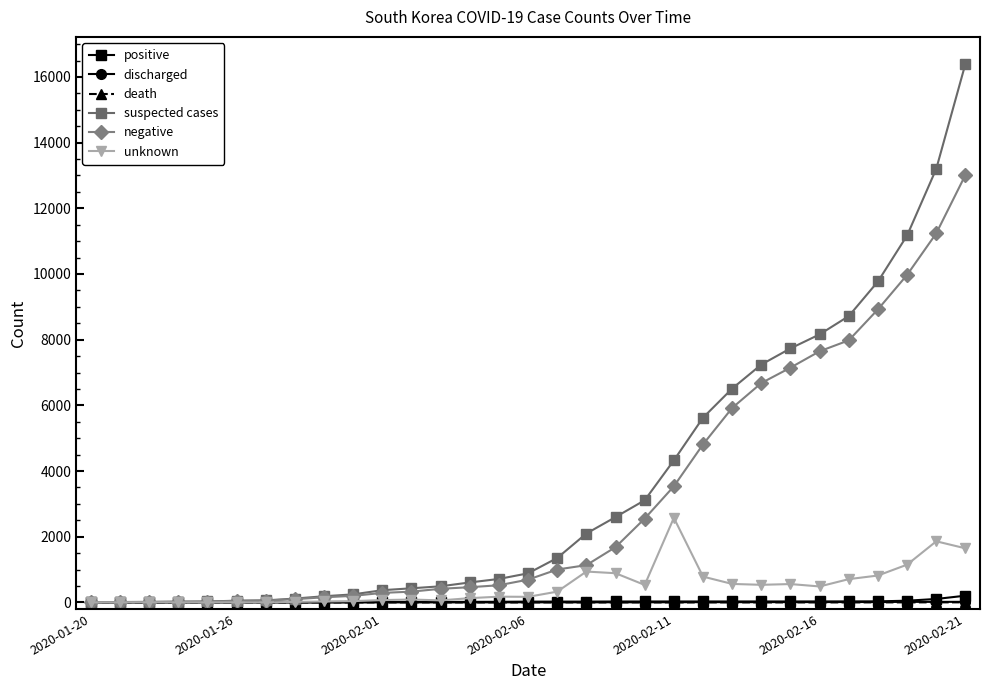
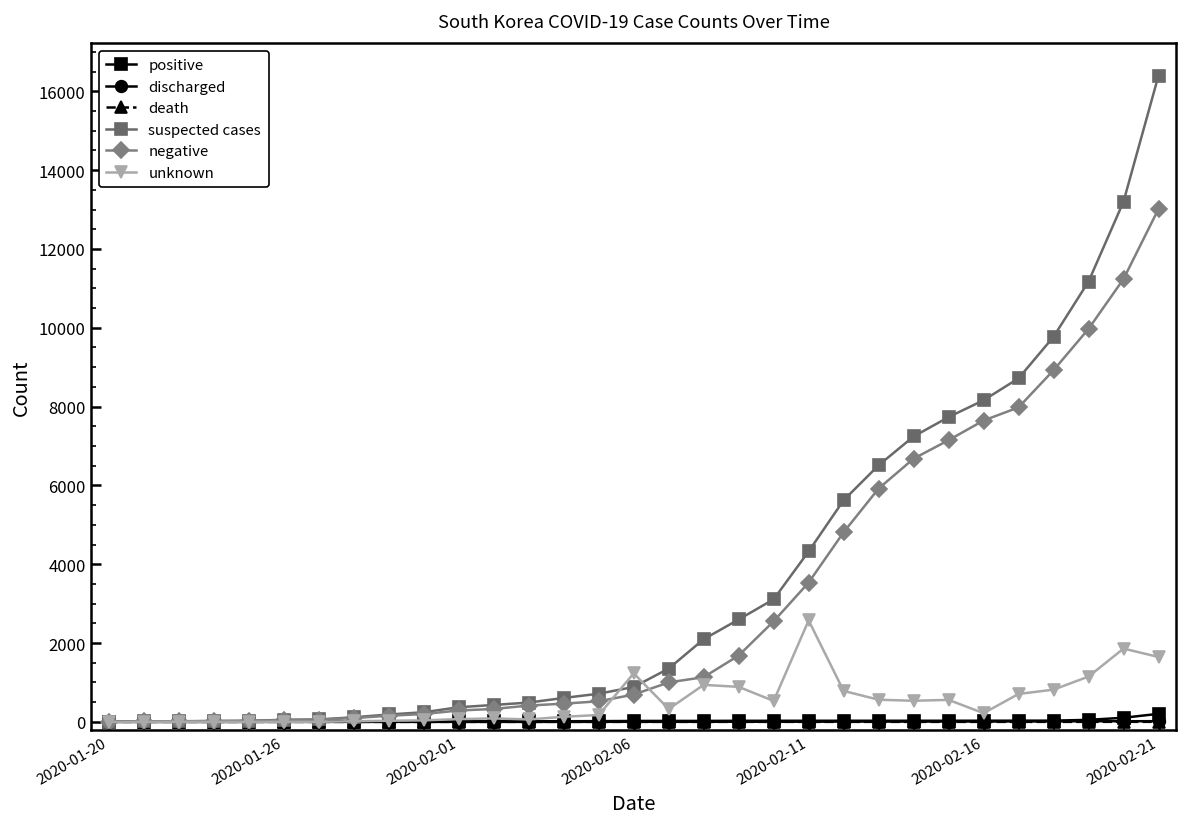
  {
    "unknown": {
-     "2020-02-06": 200,
+     "2020-02-06": 1200,
      "2020-02-11": 2600,
-     "2020-02-16": 500,
+     "2020-02-16": 200,
      "2020-02-21": 1600
    }
  }
